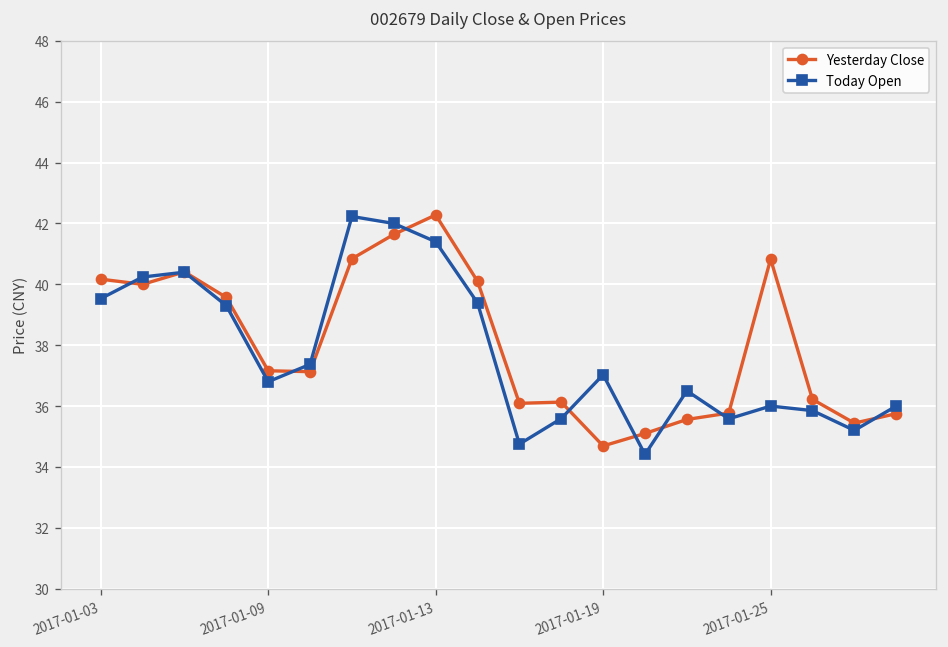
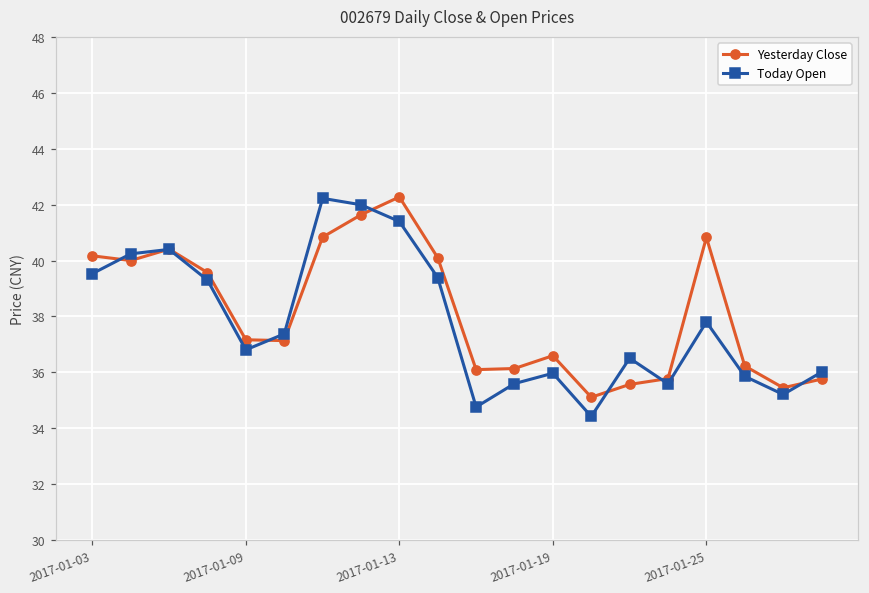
  {
    "Yesterday Close": {
      "2017-01-03": 40.2,
      "2017-01-09": 37.2,
      "2017-01-13": 42.3,
-     "2017-01-19": 34.7,
+     "2017-01-19": 36.6,
      "2017-01-25": 40.8
    },
    "Today Open": {
      "2017-01-03": 39.5,
      "2017-01-09": 36.8,
      "2017-01-13": 41.4,
-     "2017-01-19": 37.0,
-     "2017-01-25": 36.0
+     "2017-01-19": 36.0,
+     "2017-01-25": 37.8
    }
  }
